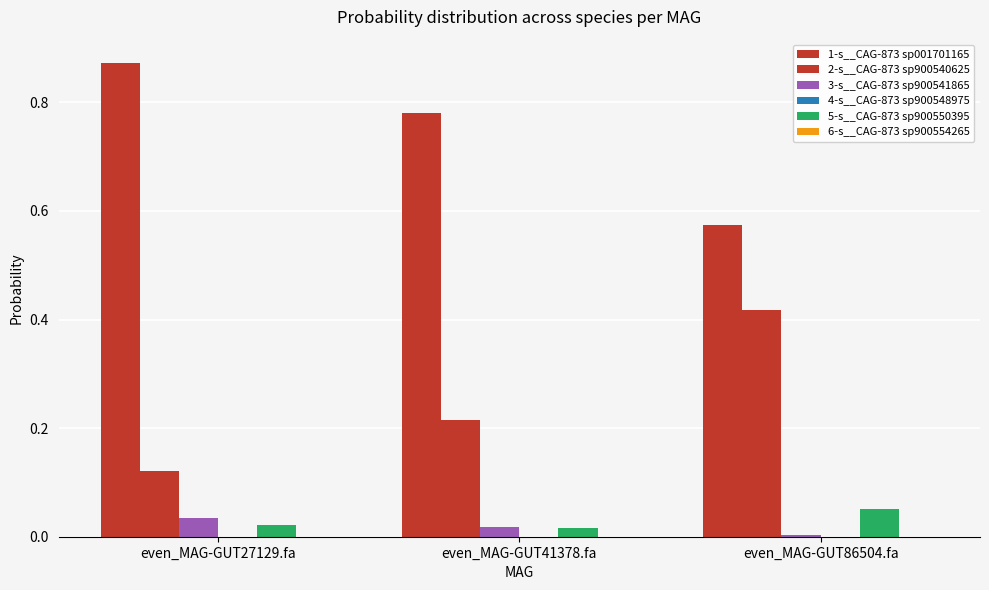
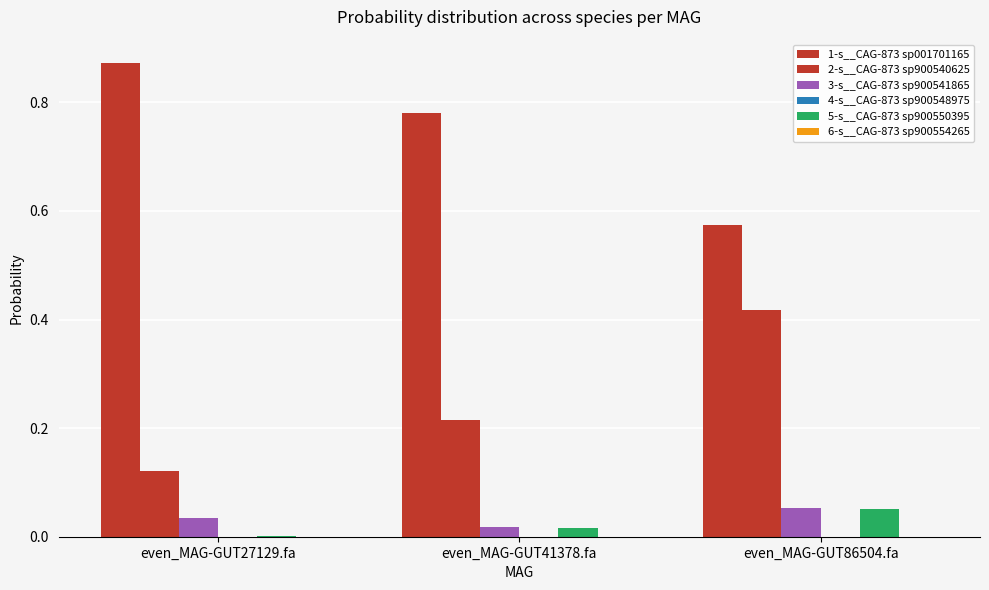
  {
    "3-s__CAG-873 sp900541865": {
      "even_MAG-GUT27129.fa": 0.03,
      "even_MAG-GUT41378.fa": 0.02,
-     "even_MAG-GUT86504.fa": 0.00
+     "even_MAG-GUT86504.fa": 0.05
    },
    "5-s__CAG-873 sp900550395": {
-     "even_MAG-GUT27129.fa": 0.02,
+     "even_MAG-GUT27129.fa": 0.00,
      "even_MAG-GUT41378.fa": 0.02,
      "even_MAG-GUT86504.fa": 0.05
    }
  }
